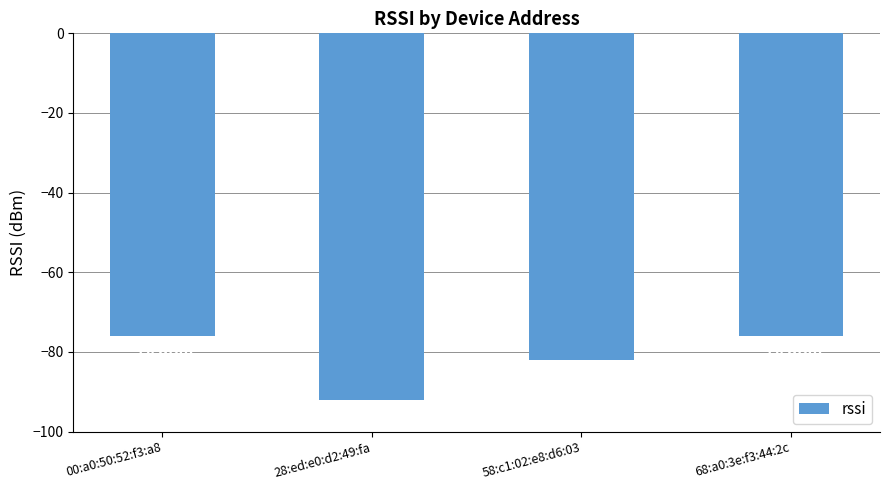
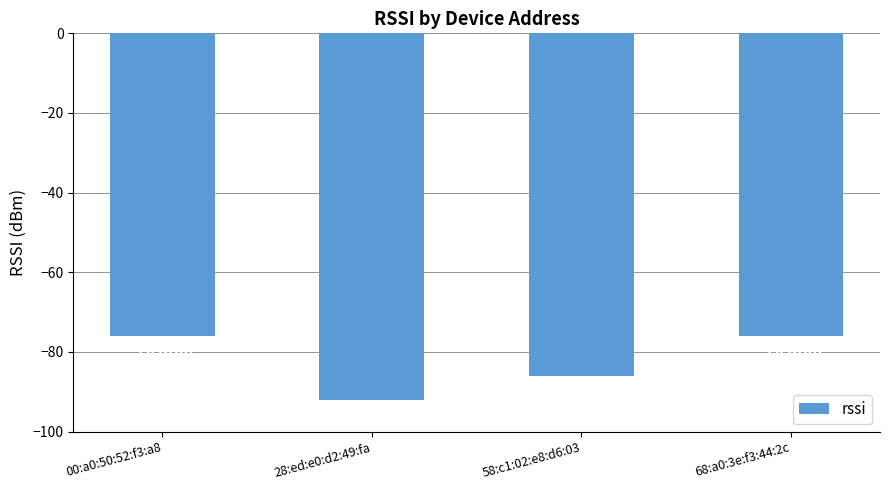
  {
    "00:a0:50:52:f3:a8": -76,
    "28:ed:e0:d2:49:fa": -92,
-   "58:c1:02:e8:d6:03": -82,
+   "58:c1:02:e8:d6:03": -86,
    "68:a0:3e:f3:44:2c": -76
  }
